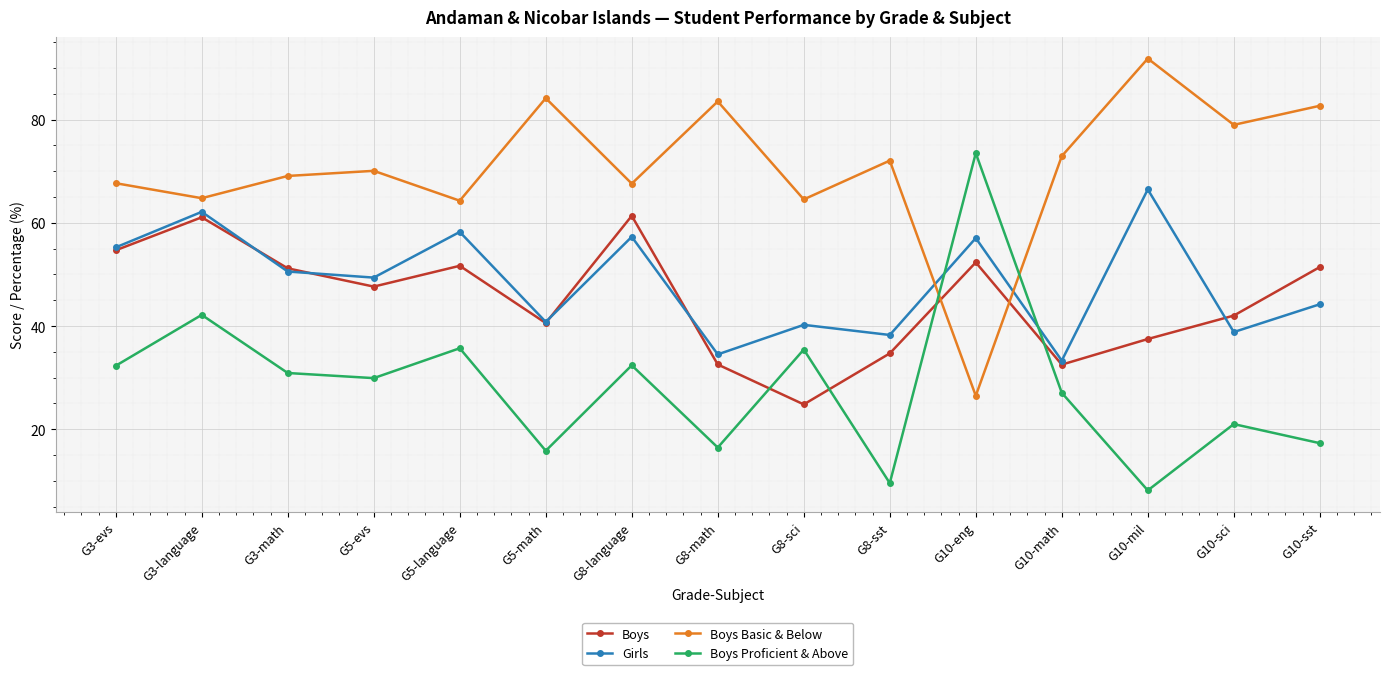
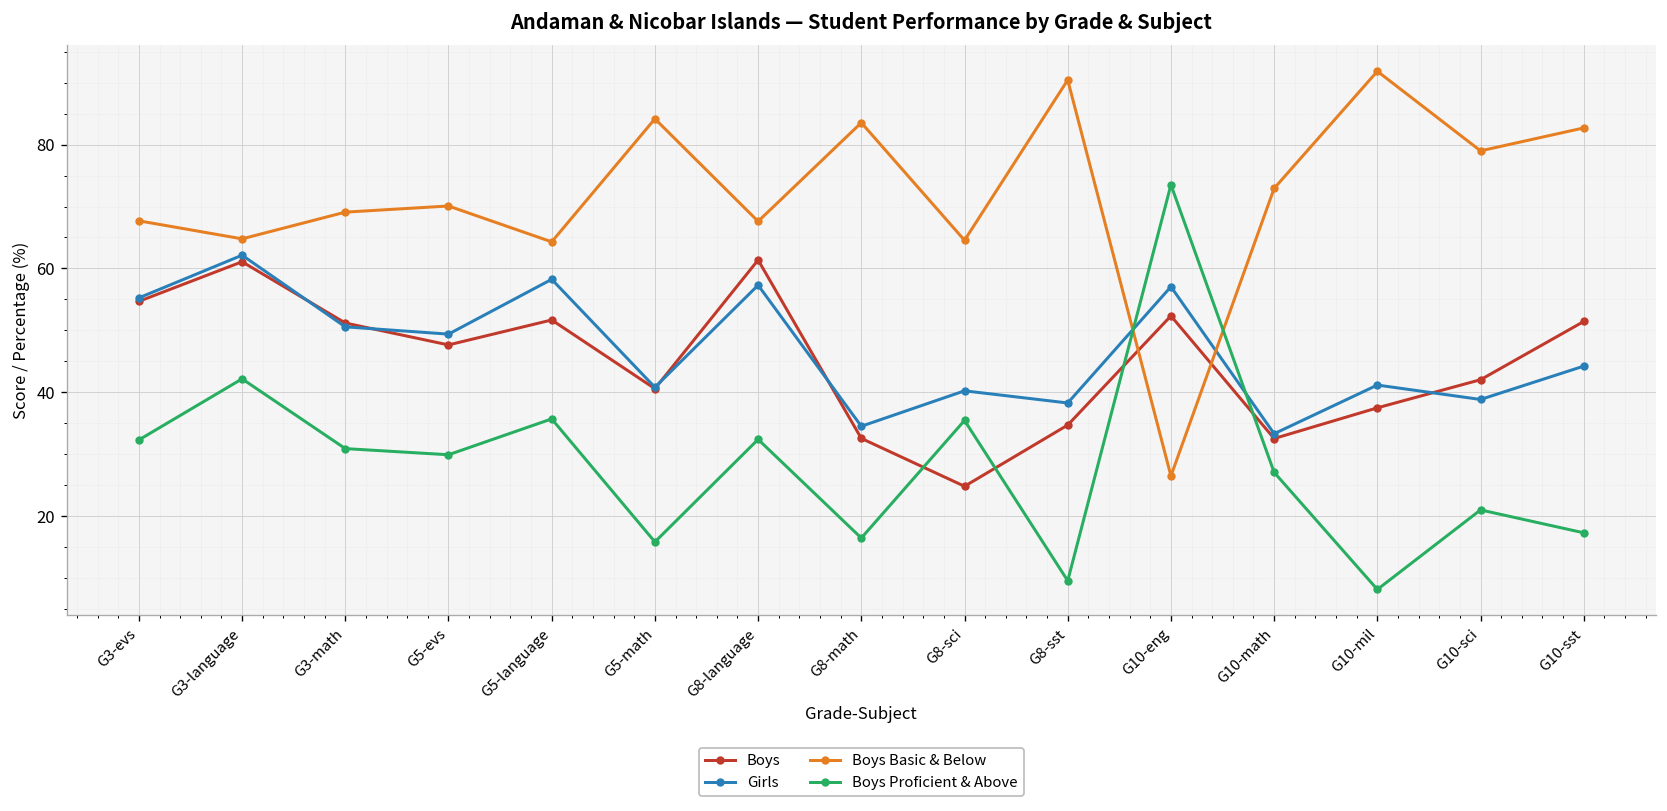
  {
    "Boys": {
      "G3-evs": 55,
      "G3-language": 61,
      "G3-math": 51,
      "G5-evs": 48,
      "G5-language": 52,
      "G8-language": 61,
      "G8-math": 33,
      "G8-sci": 25,
      "G8-sst": 35,
      "G10-eng": 52,
      "G10-math": 33,
      "G10-mil": 37,
      "G10-sci": 42,
      "G10-sst": 51
    },
    "Girls": {
      "G3-evs": 55,
      "G3-language": 62,
      "G3-math": 51,
      "G5-evs": 49,
      "G5-language": 58,
      "G8-language": 57,
      "G8-math": 35,
      "G8-sci": 40,
      "G8-sst": 38,
      "G10-eng": 57,
      "G10-math": 33,
-     "G10-mil": 66,
+     "G10-mil": 41,
      "G10-sci": 39,
      "G10-sst": 44
    },
    "Boys Basic & Below": {
      "G3-evs": 68,
      "G3-language": 65,
      "G3-math": 69,
      "G5-evs": 70,
      "G5-language": 64,
      "G5-math": 84,
      "G8-language": 68,
      "G8-math": 84,
      "G8-sci": 65,
-     "G8-sst": 72,
+     "G8-sst": 90,
      "G10-eng": 26,
      "G10-math": 73,
      "G10-mil": 92,
      "G10-sci": 79,
      "G10-sst": 83
    },
    "Boys Proficient & Above": {
      "G3-evs": 32,
      "G3-language": 42,
      "G3-math": 31,
      "G5-evs": 30,
      "G5-language": 36,
      "G5-math": 16,
      "G8-language": 32,
      "G8-math": 16,
      "G8-sci": 35,
      "G8-sst": 10,
      "G10-eng": 74,
      "G10-math": 27,
      "G10-mil": 8,
      "G10-sci": 21,
      "G10-sst": 17
    }
  }
